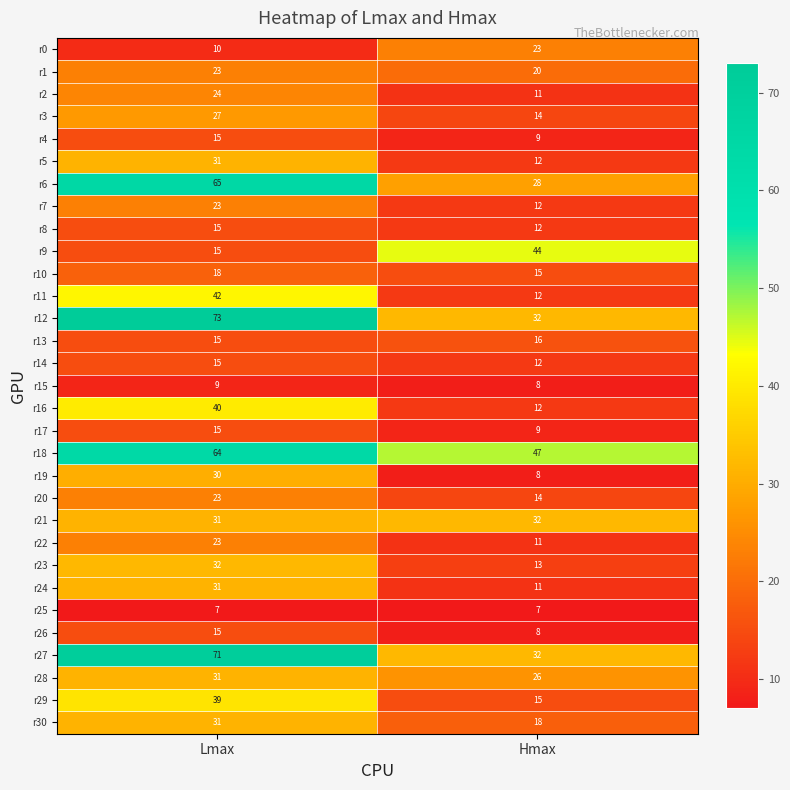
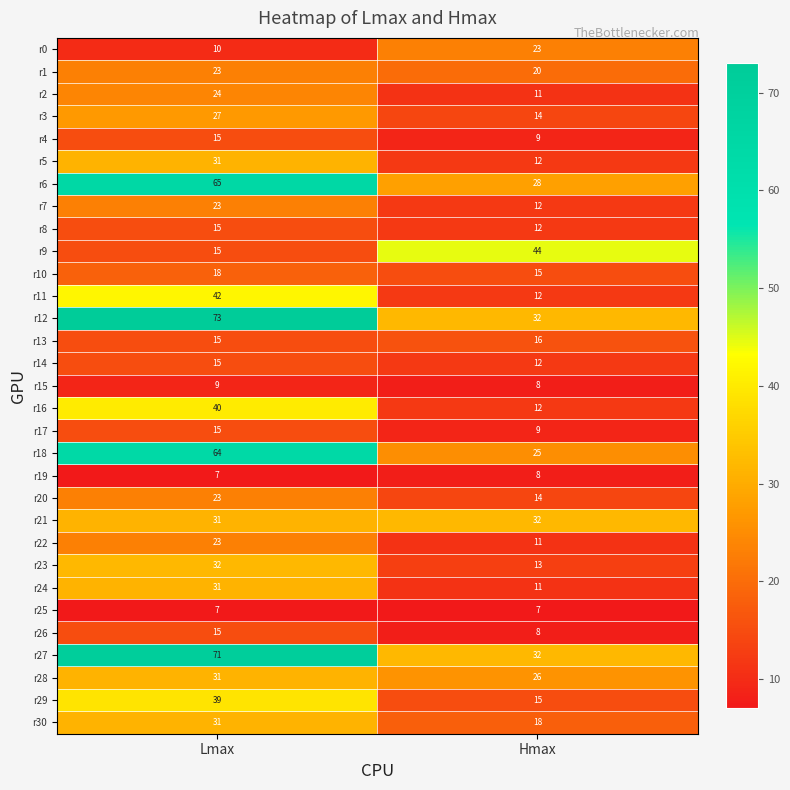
  {
    "r0": {
      "Lmax": 10,
      "Hmax": 23
    },
    "r1": {
      "Lmax": 23,
      "Hmax": 20
    },
    "r2": {
      "Lmax": 24,
      "Hmax": 11
    },
    "r3": {
      "Lmax": 27,
      "Hmax": 14
    },
    "r4": {
      "Lmax": 15,
      "Hmax": 9
    },
    "r5": {
      "Lmax": 31,
      "Hmax": 12
    },
    "r6": {
      "Lmax": 65,
      "Hmax": 28
    },
    "r7": {
      "Lmax": 23,
      "Hmax": 12
    },
    "r8": {
      "Lmax": 15,
      "Hmax": 12
    },
    "r9": {
      "Lmax": 15,
      "Hmax": 44
    },
    "r10": {
      "Lmax": 18,
      "Hmax": 15
    },
    "r11": {
      "Lmax": 42,
      "Hmax": 12
    },
    "r12": {
      "Lmax": 73,
      "Hmax": 32
    },
    "r13": {
      "Lmax": 15,
      "Hmax": 16
    },
    "r14": {
      "Lmax": 15,
      "Hmax": 12
    },
    "r15": {
      "Lmax": 9,
      "Hmax": 8
    },
    "r16": {
      "Lmax": 40,
      "Hmax": 12
    },
    "r17": {
      "Lmax": 15,
      "Hmax": 9
    },
    "r18": {
      "Lmax": 64,
-     "Hmax": 47
+     "Hmax": 25
    },
    "r19": {
-     "Lmax": 30,
+     "Lmax": 7,
      "Hmax": 8
    },
    "r20": {
      "Lmax": 23,
      "Hmax": 14
    },
    "r21": {
      "Lmax": 31,
      "Hmax": 32
    },
    "r22": {
      "Lmax": 23,
      "Hmax": 11
    },
    "r23": {
      "Lmax": 32,
      "Hmax": 13
    },
    "r24": {
      "Lmax": 31,
      "Hmax": 11
    },
    "r25": {
      "Lmax": 7,
      "Hmax": 7
    },
    "r26": {
      "Lmax": 15,
      "Hmax": 8
    },
    "r27": {
      "Lmax": 71,
      "Hmax": 32
    },
    "r28": {
      "Lmax": 31,
      "Hmax": 26
    },
    "r29": {
      "Lmax": 39,
      "Hmax": 15
    },
    "r30": {
      "Lmax": 31,
      "Hmax": 18
    }
  }
